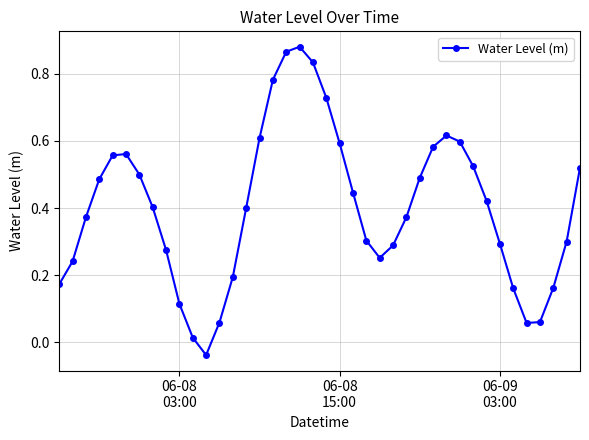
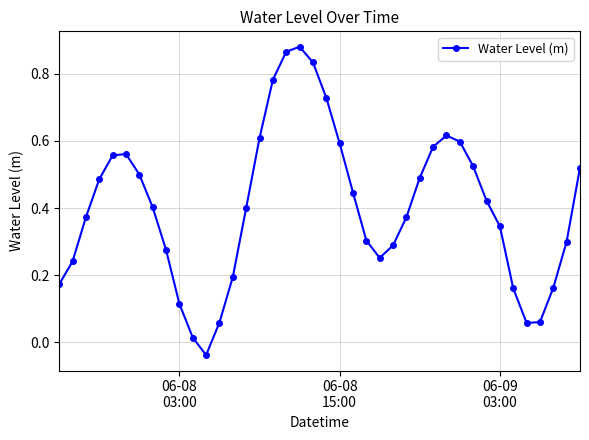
  {
    "06-08 03:00": 0.11,
    "06-08 15:00": 0.59,
-   "06-09 03:00": 0.29
+   "06-09 03:00": 0.35
  }
